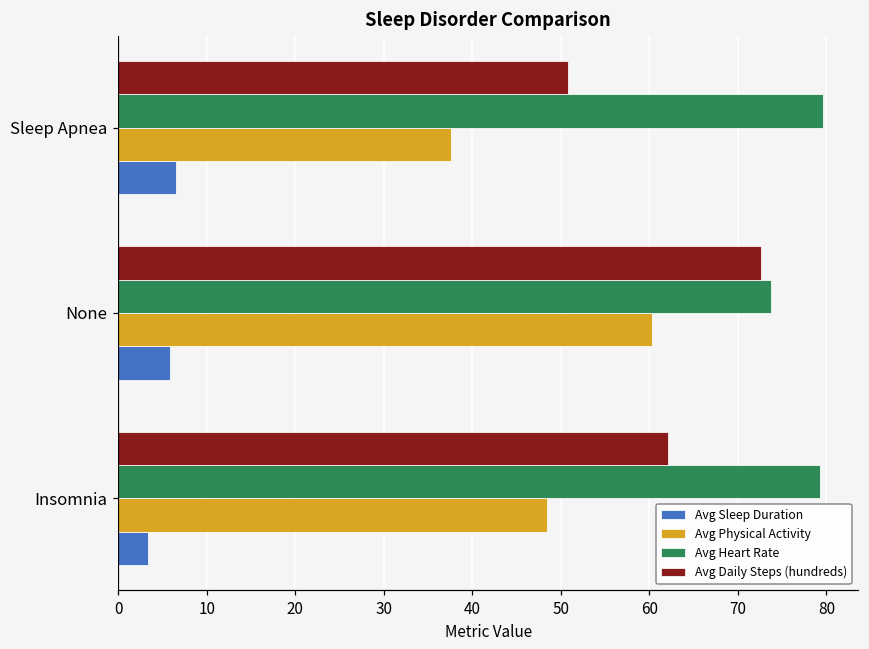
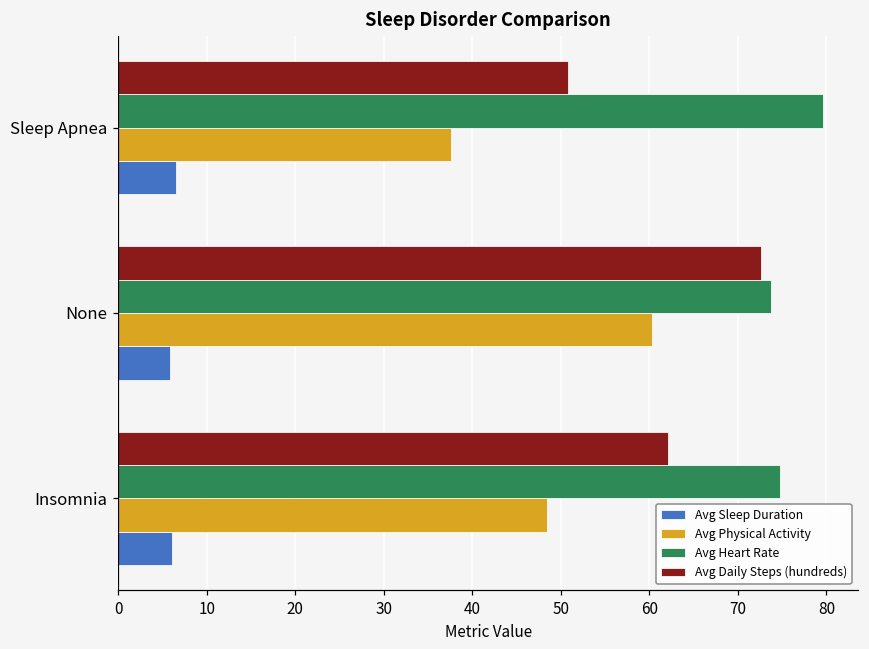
  {
    "Avg Sleep Duration": {
      "Sleep Apnea": 7,
      "None": 6,
-     "Insomnia": 3
+     "Insomnia": 6
    },
    "Avg Physical Activity": {
      "Sleep Apnea": 38,
      "None": 60,
      "Insomnia": 48
    },
    "Avg Heart Rate": {
      "Sleep Apnea": 80,
      "None": 74,
-     "Insomnia": 79
+     "Insomnia": 75
    },
    "Avg Daily Steps (hundreds)": {
      "Sleep Apnea": 51,
      "None": 73,
      "Insomnia": 62
    }
  }
